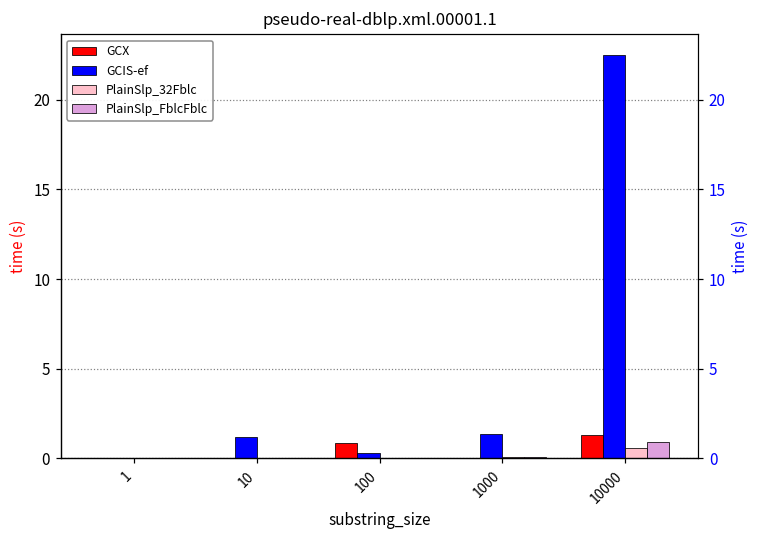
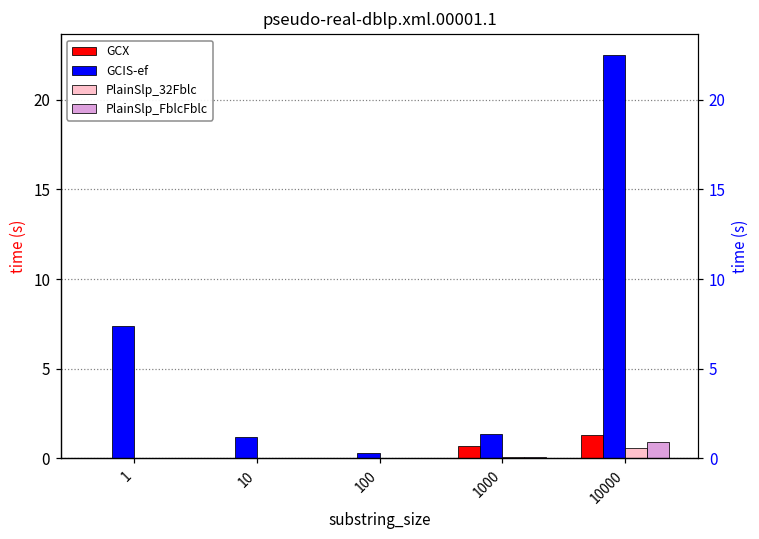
  {
    "GCX": {
-     "100": 0.9,
-     "1000": 0.0,
+     "100": 0.0,
+     "1000": 0.7,
      "10000": 1.3
    },
    "GCIS-ef": {
-     "1": 0.1,
+     "1": 7.4,
      "10": 1.2,
      "100": 0.3,
      "1000": 1.3,
      "10000": 22.5
    }
  }
